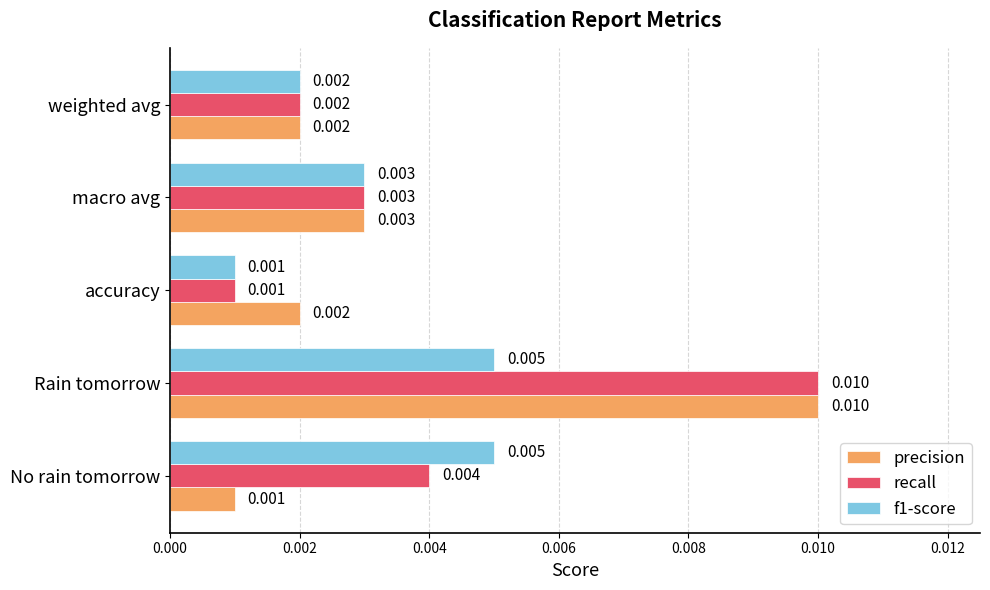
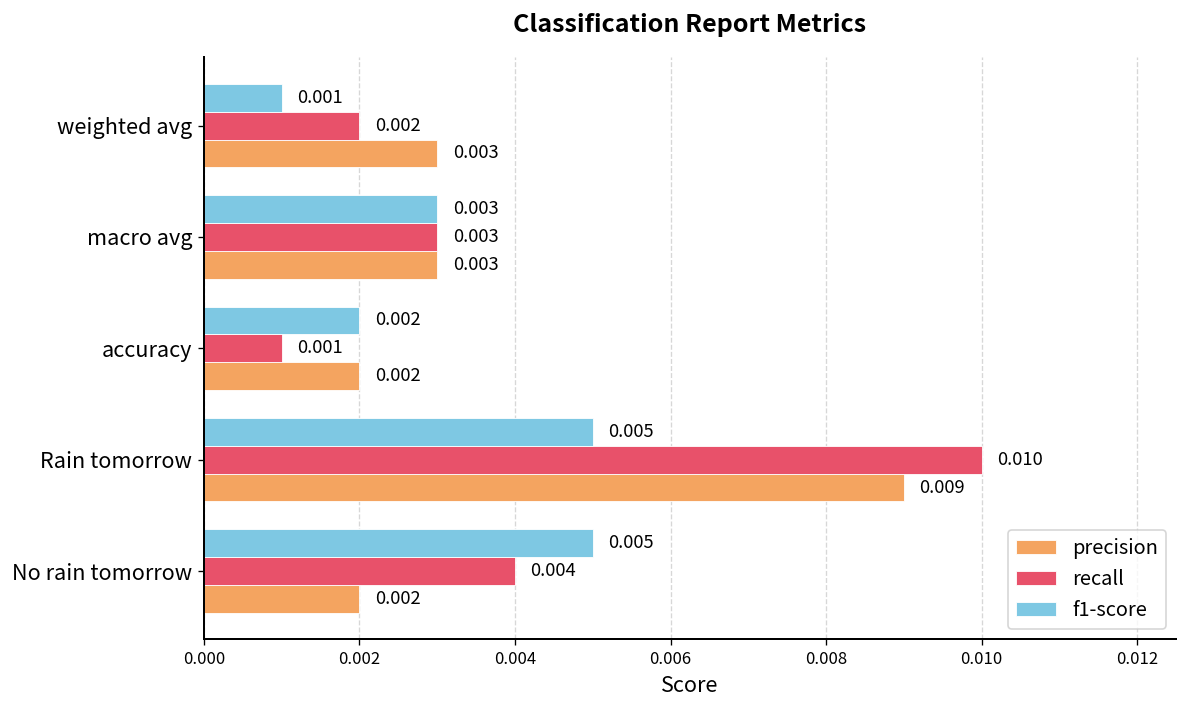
  {
    "precision": {
-     "weighted avg": 0.002,
+     "weighted avg": 0.003,
      "macro avg": 0.003,
      "accuracy": 0.002,
-     "Rain tomorrow": 0.010,
-     "No rain tomorrow": 0.001
+     "Rain tomorrow": 0.009,
+     "No rain tomorrow": 0.002
    },
    "recall": {
      "weighted avg": 0.002,
      "macro avg": 0.003,
      "accuracy": 0.001,
      "Rain tomorrow": 0.010,
      "No rain tomorrow": 0.004
    },
    "f1-score": {
-     "weighted avg": 0.002,
+     "weighted avg": 0.001,
      "macro avg": 0.003,
-     "accuracy": 0.001,
+     "accuracy": 0.002,
      "Rain tomorrow": 0.005,
      "No rain tomorrow": 0.005
    }
  }
